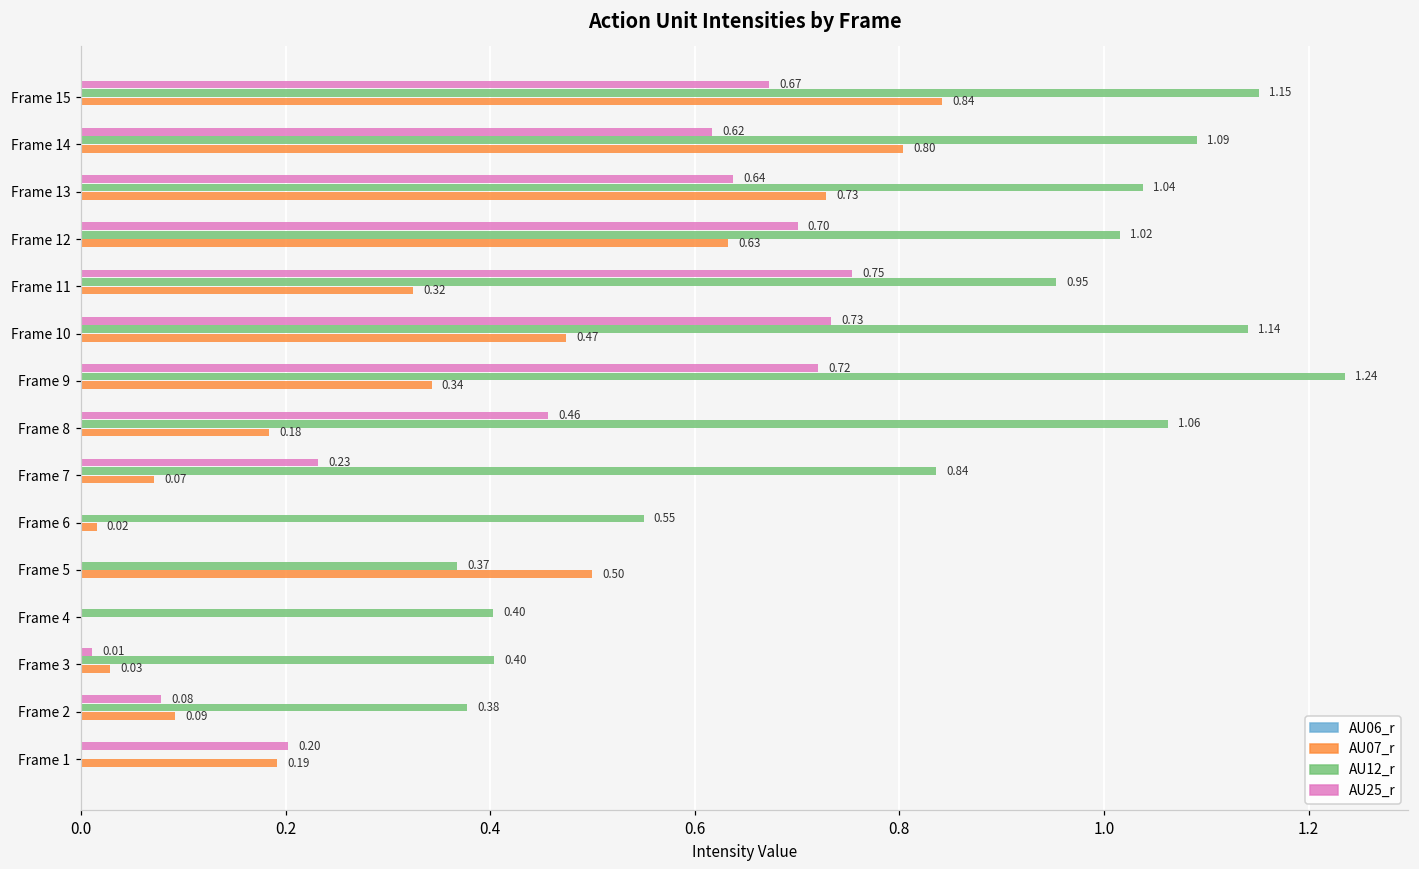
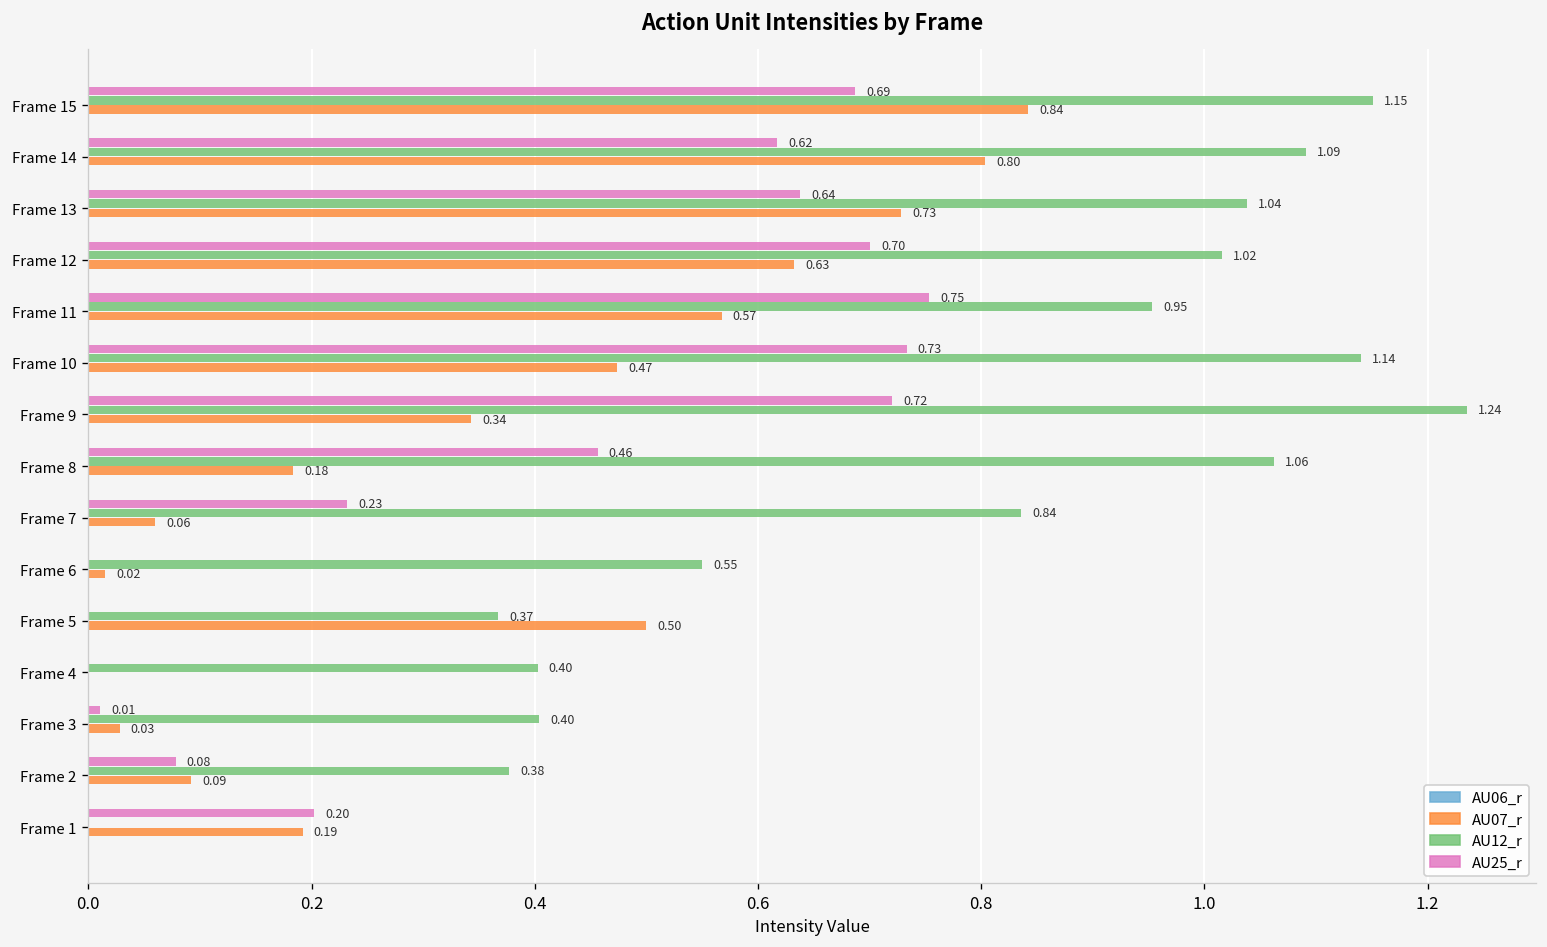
  {
    "AU06_r": {
      "Frame 15": 0.00,
      "Frame 14": 0.00,
      "Frame 13": 0.00,
      "Frame 12": 0.00,
      "Frame 11": 0.00,
      "Frame 10": 0.00,
      "Frame 9": 0.00,
      "Frame 8": 0.00,
      "Frame 7": 0.00,
      "Frame 6": 0.00,
      "Frame 5": 0.00,
      "Frame 4": 0.00,
      "Frame 3": 0.00,
      "Frame 2": 0.00,
      "Frame 1": 0.00
    },
    "AU07_r": {
      "Frame 15": 0.84,
      "Frame 14": 0.80,
      "Frame 13": 0.73,
      "Frame 12": 0.63,
-     "Frame 11": 0.32,
+     "Frame 11": 0.57,
      "Frame 10": 0.47,
      "Frame 9": 0.34,
      "Frame 8": 0.18,
-     "Frame 7": 0.07,
+     "Frame 7": 0.06,
      "Frame 6": 0.02,
      "Frame 5": 0.50,
      "Frame 3": 0.03,
      "Frame 2": 0.09,
      "Frame 1": 0.19
    },
    "AU12_r": {
      "Frame 15": 1.15,
      "Frame 14": 1.09,
      "Frame 13": 1.04,
      "Frame 12": 1.02,
      "Frame 11": 0.95,
      "Frame 10": 1.14,
      "Frame 9": 1.24,
      "Frame 8": 1.06,
      "Frame 7": 0.84,
      "Frame 6": 0.55,
      "Frame 5": 0.37,
      "Frame 4": 0.40,
      "Frame 3": 0.40,
      "Frame 2": 0.38
    },
    "AU25_r": {
-     "Frame 15": 0.67,
+     "Frame 15": 0.69,
      "Frame 14": 0.62,
      "Frame 13": 0.64,
      "Frame 12": 0.70,
      "Frame 11": 0.75,
      "Frame 10": 0.73,
      "Frame 9": 0.72,
      "Frame 8": 0.46,
      "Frame 7": 0.23,
      "Frame 3": 0.01,
      "Frame 2": 0.08,
      "Frame 1": 0.20
    }
  }
